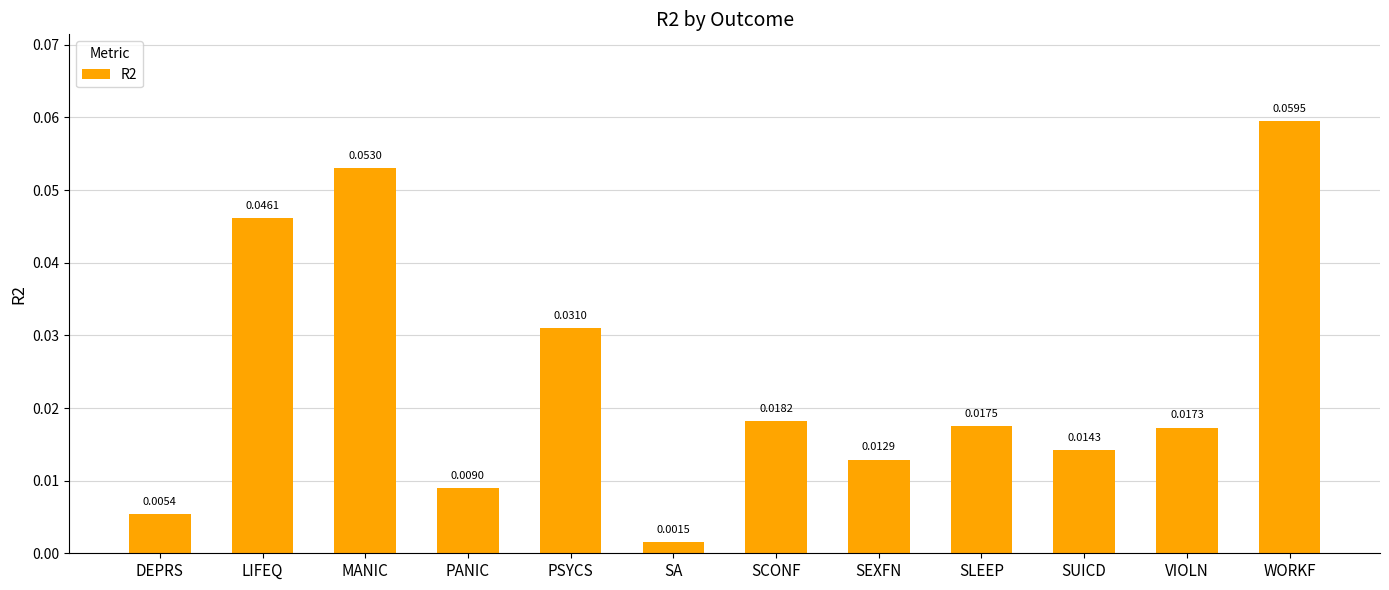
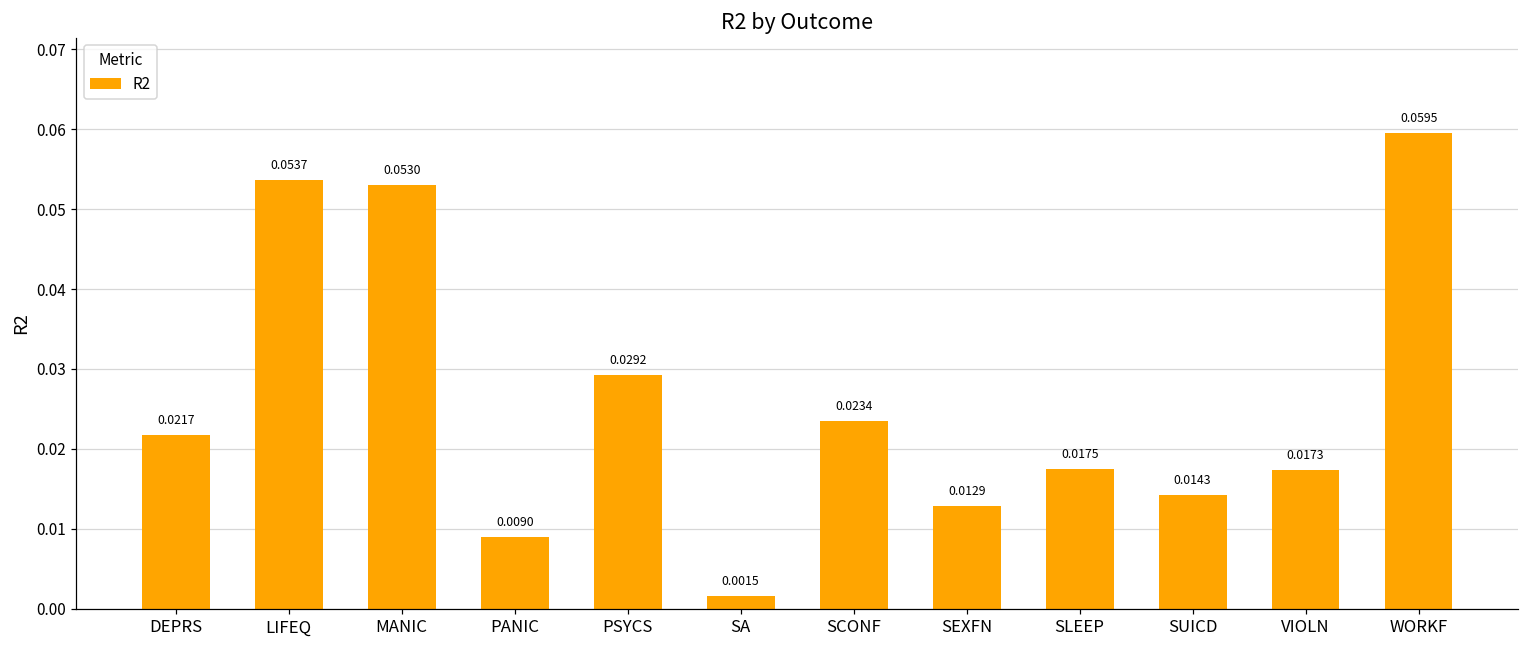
  {
-   "DEPRS": 0.0054,
-   "LIFEQ": 0.0461,
+   "DEPRS": 0.0217,
+   "LIFEQ": 0.0537,
    "MANIC": 0.0530,
    "PANIC": 0.0090,
-   "PSYCS": 0.0310,
+   "PSYCS": 0.0292,
    "SA": 0.0015,
-   "SCONF": 0.0182,
+   "SCONF": 0.0234,
    "SEXFN": 0.0129,
    "SLEEP": 0.0175,
    "SUICD": 0.0143,
    "VIOLN": 0.0173,
    "WORKF": 0.0595
  }
